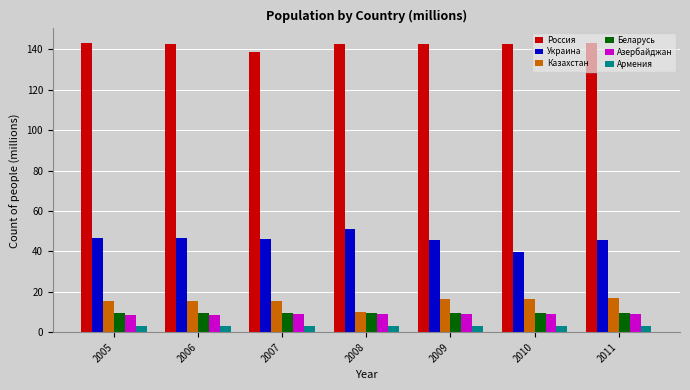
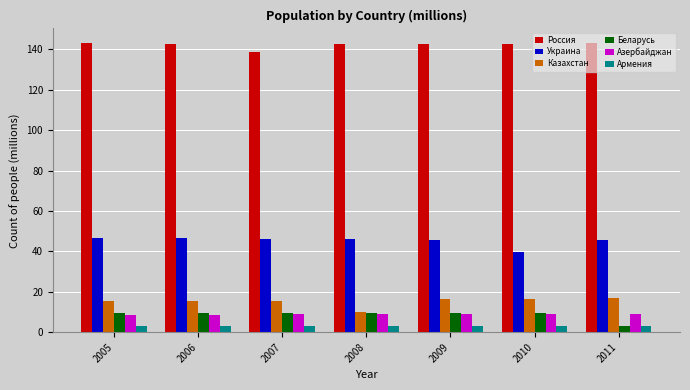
  {
    "Россия": {
      "2005": 143,
      "2006": 143,
      "2007": 139,
      "2008": 143,
      "2009": 143,
      "2010": 143
    },
    "Украина": {
      "2005": 47,
      "2006": 47,
      "2007": 46,
-     "2008": 51,
+     "2008": 46,
      "2009": 46,
      "2010": 40,
      "2011": 46
    },
    "Казахстан": {
      "2005": 15,
      "2006": 15,
      "2007": 16,
      "2008": 10,
      "2009": 16,
      "2010": 16,
      "2011": 17
    },
    "Беларусь": {
      "2005": 10,
      "2006": 10,
      "2007": 10,
      "2008": 10,
      "2009": 10,
      "2010": 10,
-     "2011": 10
+     "2011": 3
    },
    "Азербайджан": {
      "2005": 9,
      "2006": 9,
      "2007": 9,
      "2008": 9,
      "2009": 9,
      "2010": 9,
      "2011": 9
    },
    "Армения": {
      "2005": 3,
      "2006": 3,
      "2007": 3,
      "2008": 3,
      "2009": 3,
      "2010": 3,
      "2011": 3
    }
  }
